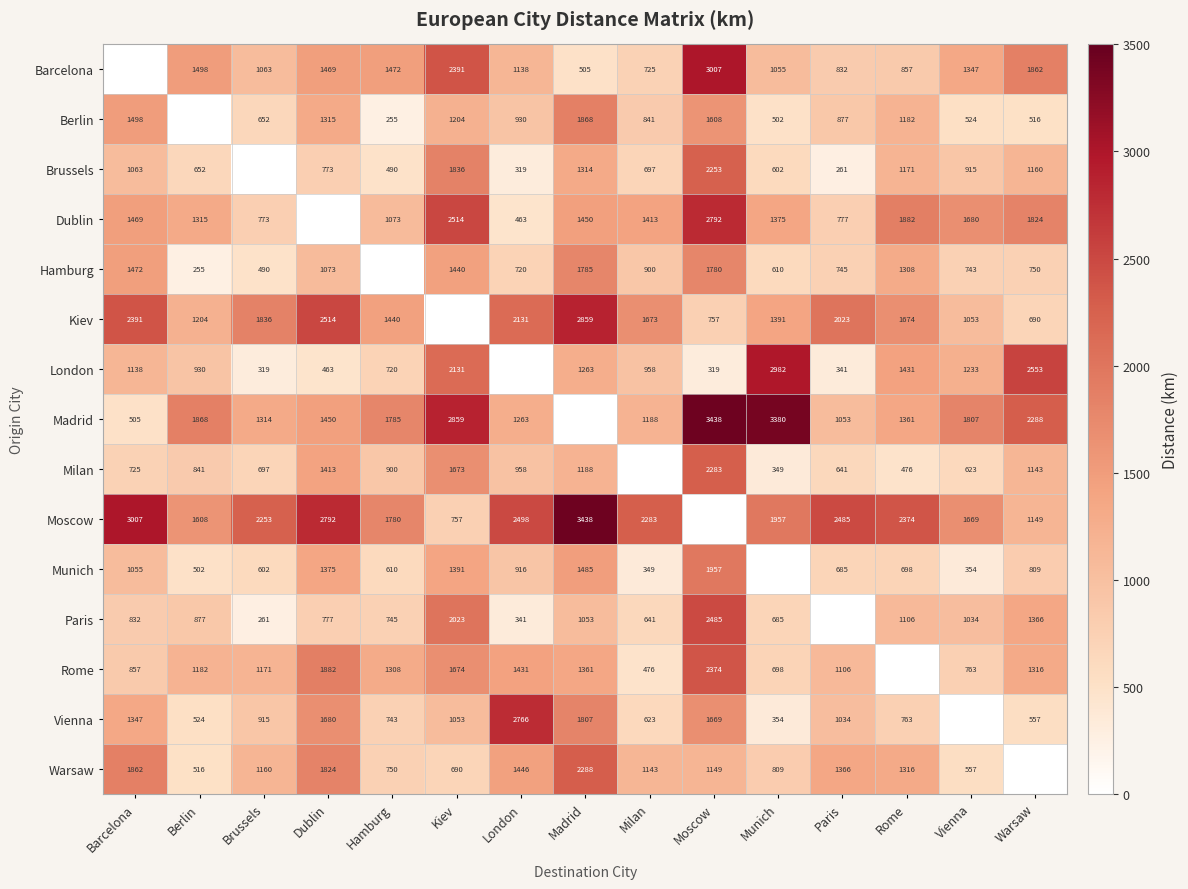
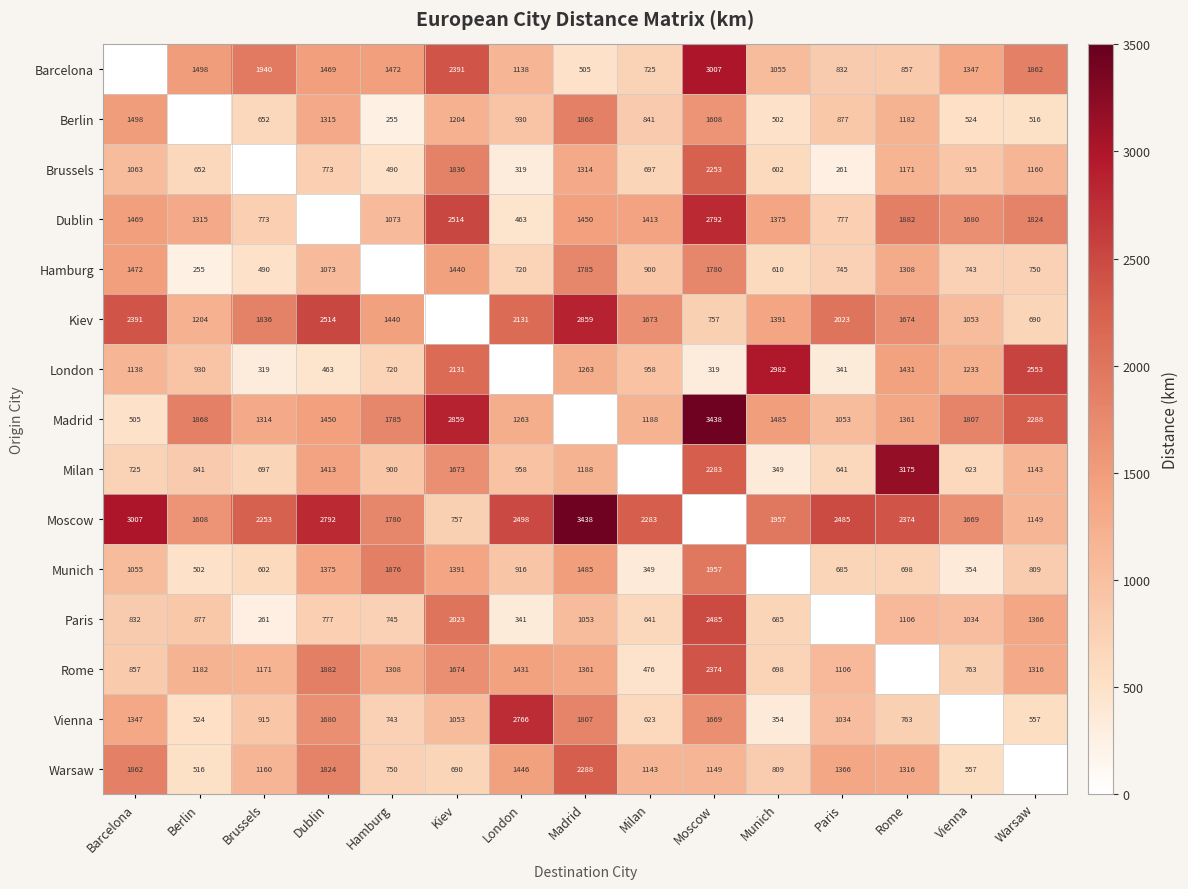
  {
    "Barcelona": {
      "Berlin": 1498,
-     "Brussels": 1063,
+     "Brussels": 1940,
      "Dublin": 1469,
      "Hamburg": 1472,
      "Kiev": 2391,
      "London": 1138,
      "Madrid": 505,
      "Milan": 725,
      "Moscow": 3007,
      "Munich": 1055,
      "Paris": 832,
      "Rome": 857,
      "Vienna": 1347,
      "Warsaw": 1862
    },
    "Madrid": {
      "Barcelona": 505,
      "Berlin": 1868,
      "Brussels": 1314,
      "Dublin": 1450,
      "Hamburg": 1785,
      "Kiev": 2859,
      "London": 1263,
      "Milan": 1188,
      "Moscow": 3438,
-     "Munich": 3380,
+     "Munich": 1485,
      "Paris": 1053,
      "Rome": 1361,
      "Vienna": 1807,
      "Warsaw": 2288
    },
    "Milan": {
      "Barcelona": 725,
      "Berlin": 841,
      "Brussels": 697,
      "Dublin": 1413,
      "Hamburg": 900,
      "Kiev": 1673,
      "London": 958,
      "Madrid": 1188,
      "Moscow": 2283,
      "Munich": 349,
      "Paris": 641,
-     "Rome": 476,
+     "Rome": 3175,
      "Vienna": 623,
      "Warsaw": 1143
    },
    "Munich": {
      "Barcelona": 1055,
      "Berlin": 502,
      "Brussels": 602,
      "Dublin": 1375,
-     "Hamburg": 610,
+     "Hamburg": 1876,
      "Kiev": 1391,
      "London": 916,
      "Madrid": 1485,
      "Milan": 349,
      "Moscow": 1957,
      "Paris": 685,
      "Rome": 698,
      "Vienna": 354,
      "Warsaw": 809
    }
  }
